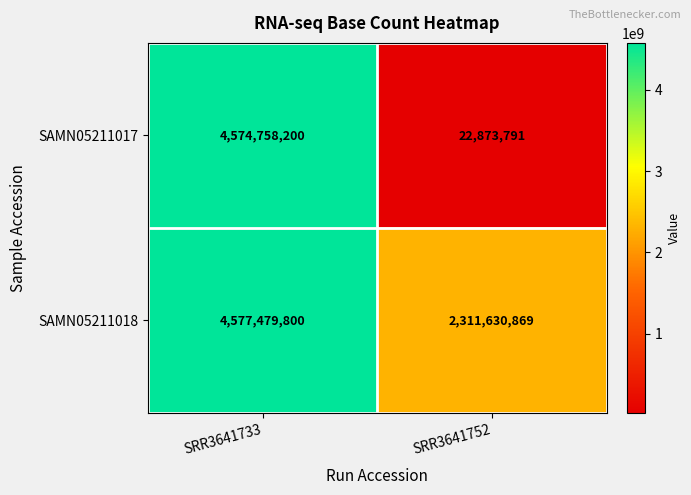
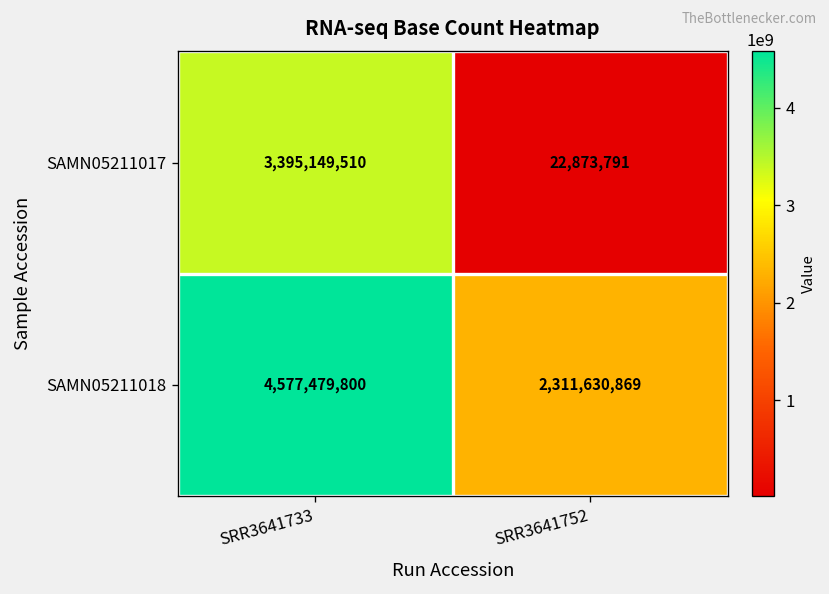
  {
    "SAMN05211017": {
-     "SRR3641733": "4,574,758,200",
+     "SRR3641733": "3,395,149,510",
      "SRR3641752": "22,873,791"
    },
    "SAMN05211018": {
      "SRR3641733": "4,577,479,800",
      "SRR3641752": "2,311,630,869"
    }
  }
